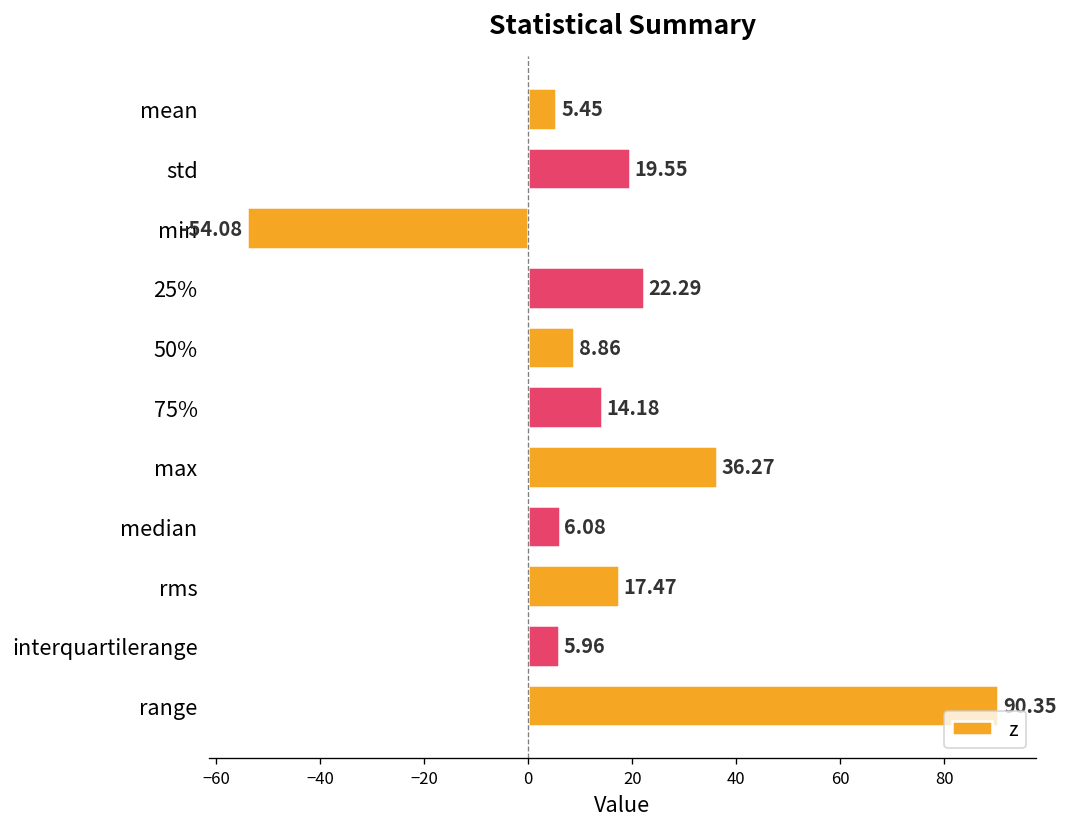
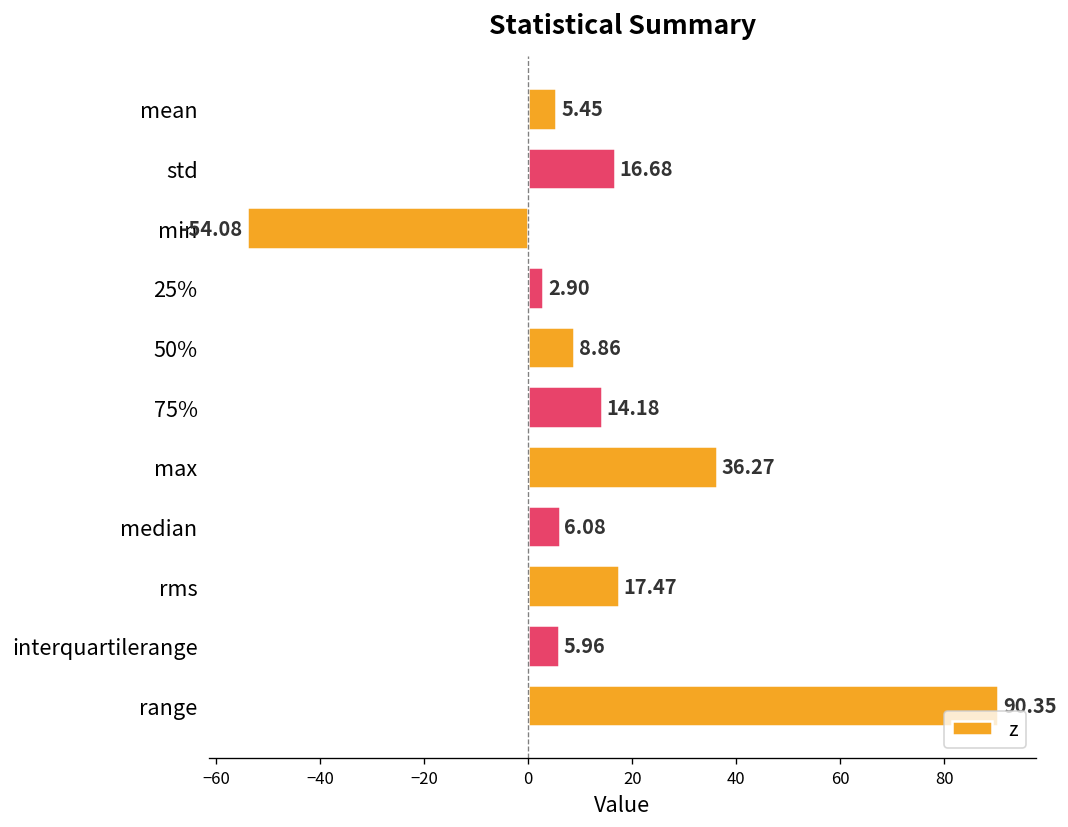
  {
    "mean": 5.45,
-   "std": 19.55,
+   "std": 16.68,
    "min": -54.08,
-   "25%": 22.29,
+   "25%": 2.90,
    "50%": 8.86,
    "75%": 14.18,
    "max": 36.27,
    "median": 6.08,
    "rms": 17.47,
    "interquartilerange": 5.96
  }
